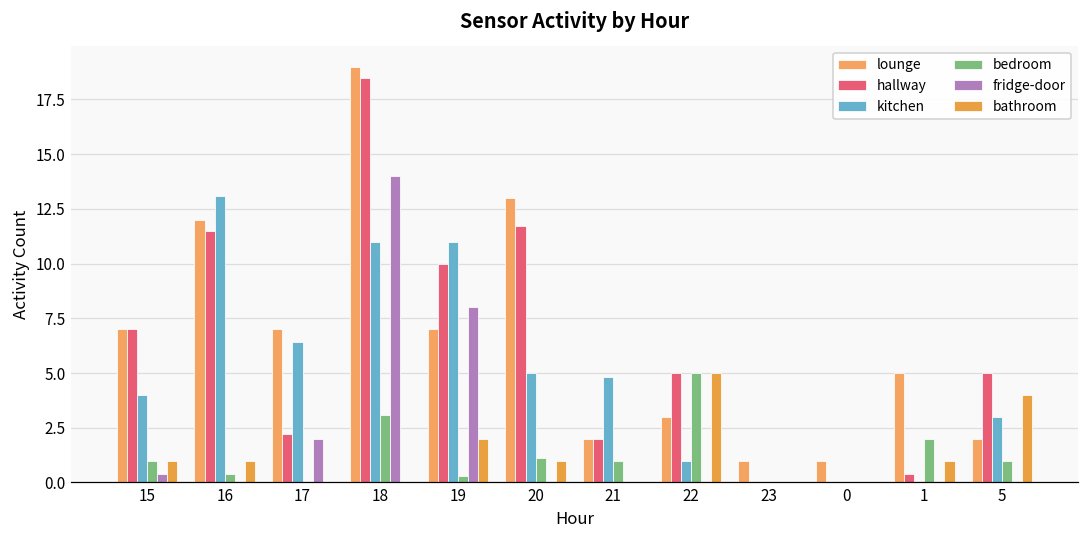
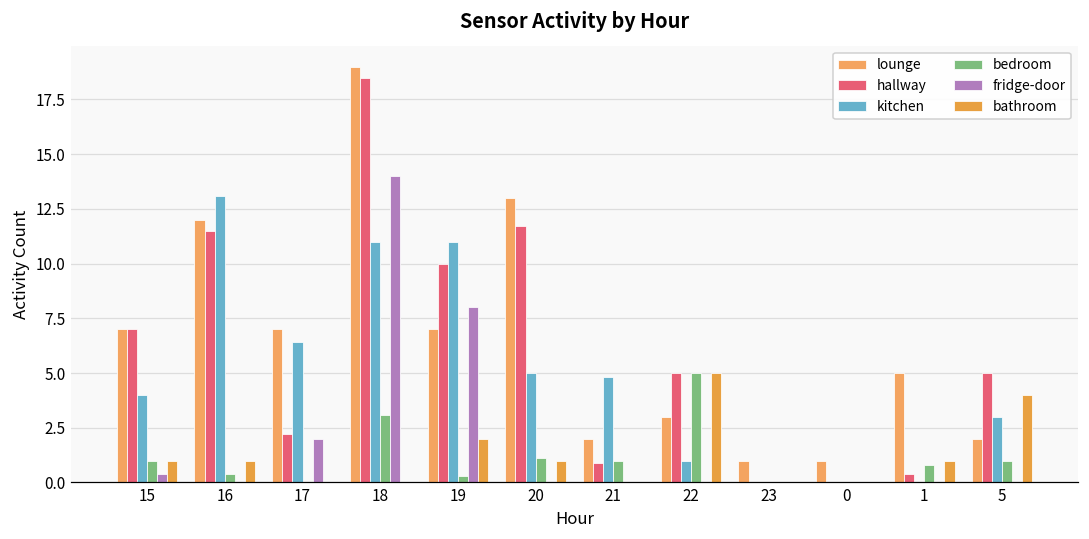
  {
    "hallway": {
      "15": 7.0,
      "16": 11.5,
      "17": 2.2,
      "18": 18.5,
      "19": 10.0,
      "20": 11.7,
-     "21": 2.0,
+     "21": 0.9,
      "22": 5.0,
      "23": 0.0,
      "0": 0.0,
      "1": 0.4,
      "5": 5.0
    },
    "kitchen": {
      "15": 4.0,
      "16": 13.1,
      "17": 6.4,
      "18": 11.0,
      "19": 11.0,
      "20": 5.0,
      "21": 4.8,
      "22": 1.0,
      "23": 0.0,
      "0": 0.0,
      "1": 0.0,
      "5": 3.0
    },
    "bedroom": {
      "15": 1.0,
      "16": 0.4,
      "17": 0.0,
      "18": 3.1,
      "19": 0.3,
      "20": 1.1,
      "21": 1.0,
      "22": 5.0,
      "23": 0.0,
      "0": 0.0,
-     "1": 2.0,
+     "1": 0.8,
      "5": 1.0
    },
    "fridge-door": {
      "15": 0.4,
      "16": 0.0,
      "17": 2.0,
      "18": 14.0,
      "19": 8.0,
      "20": 0.0,
      "21": 0.0,
      "22": 0.0,
      "23": 0.0,
      "0": 0.0,
      "1": 0.0,
      "5": 0.0
    }
  }
